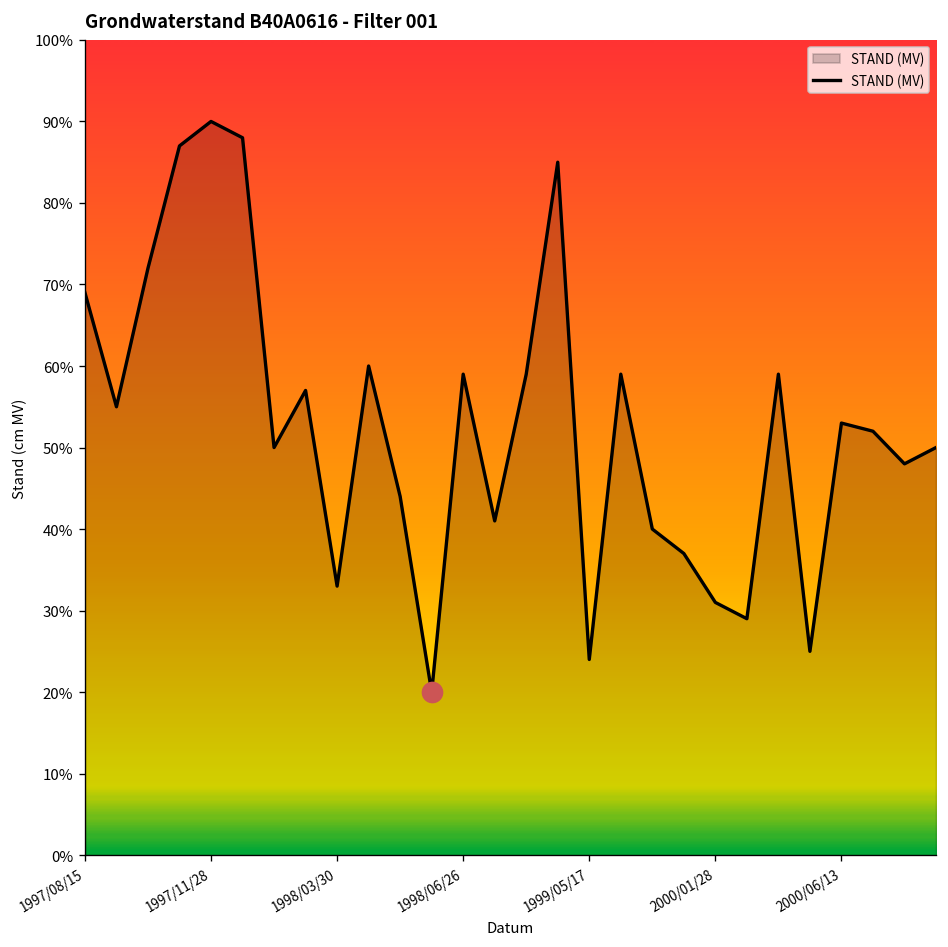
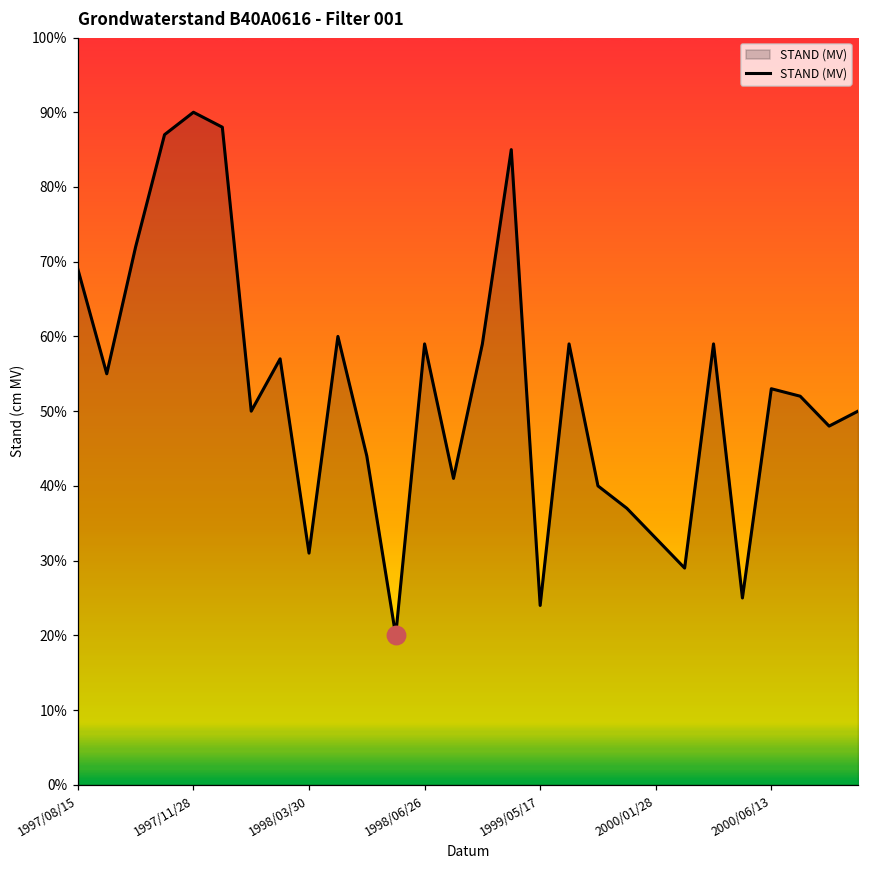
  {
    "STAND (MV)": {
      "1997/08/15": "69%",
      "1997/11/28": "90%",
-     "1998/03/30": "33%",
+     "1998/03/30": "31%",
      "1998/06/26": "59%",
      "1999/05/17": "24%",
-     "2000/01/28": "31%",
+     "2000/01/28": "33%",
      "2000/06/13": "53%"
    }
  }
